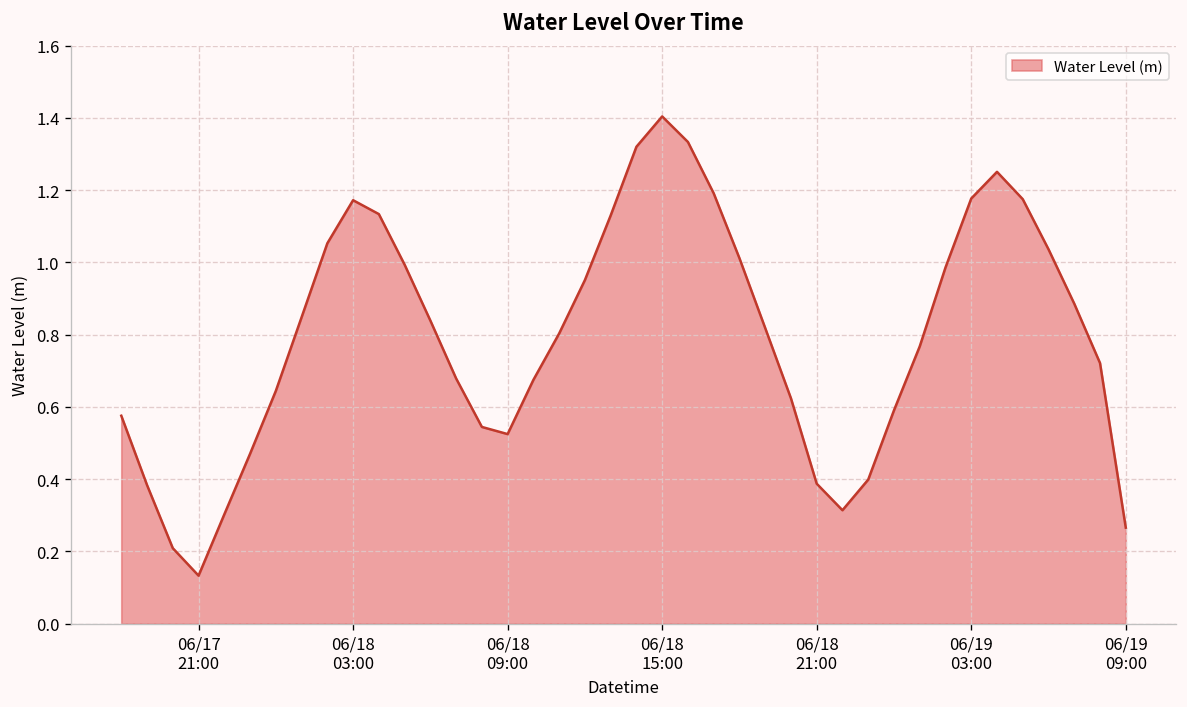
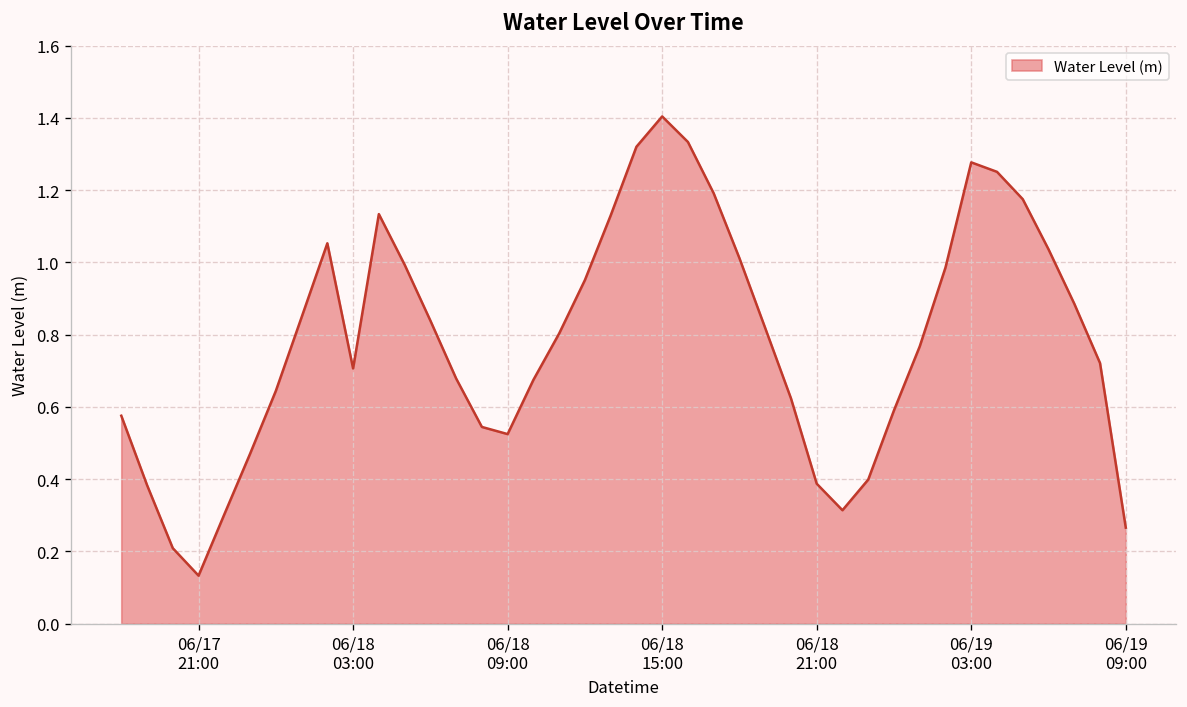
  {
    "06/17 21:00": 0.13,
-   "06/18 03:00": 1.17,
+   "06/18 03:00": 0.71,
    "06/18 09:00": 0.52,
    "06/18 15:00": 1.40,
    "06/18 21:00": 0.39,
-   "06/19 03:00": 1.18,
+   "06/19 03:00": 1.28,
    "06/19 09:00": 0.27
  }
